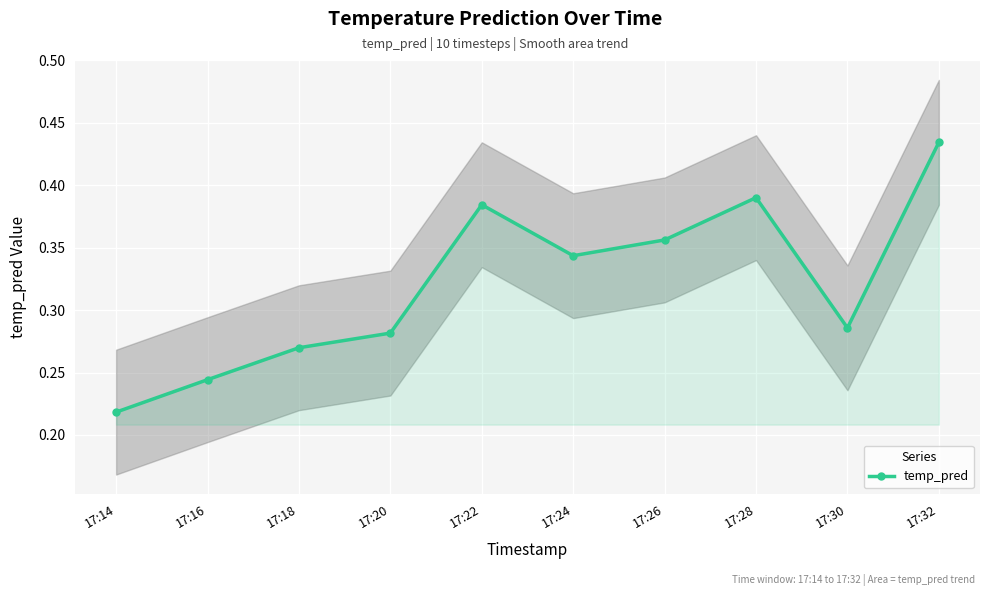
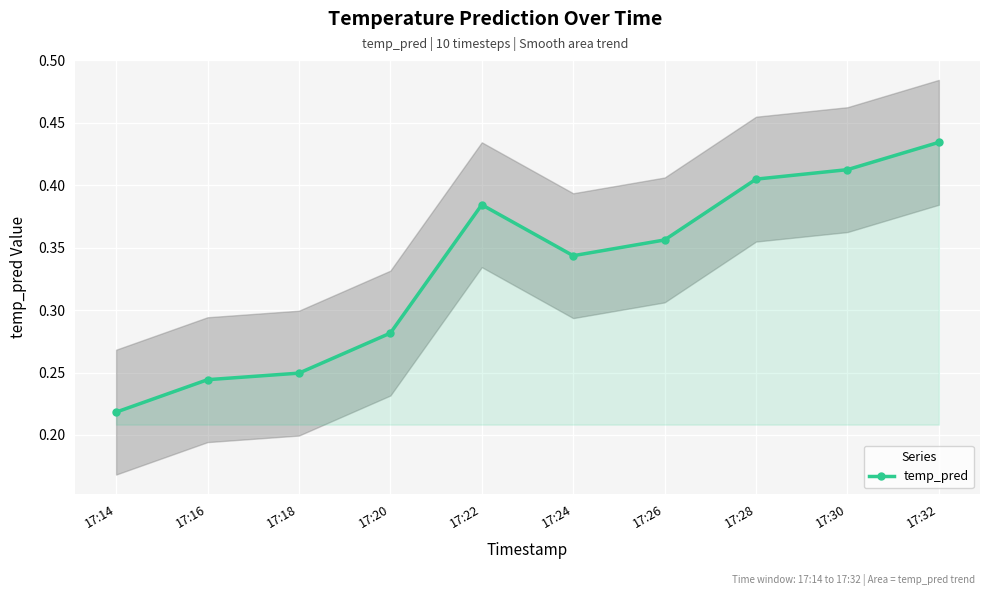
  {
    "temp_pred": {
      "17:14": 0.218,
      "17:16": 0.244,
-     "17:18": 0.270,
+     "17:18": 0.250,
      "17:20": 0.282,
      "17:22": 0.384,
      "17:24": 0.344,
      "17:26": 0.356,
-     "17:28": 0.390,
-     "17:30": 0.286,
+     "17:28": 0.405,
+     "17:30": 0.413,
      "17:32": 0.434
    }
  }
